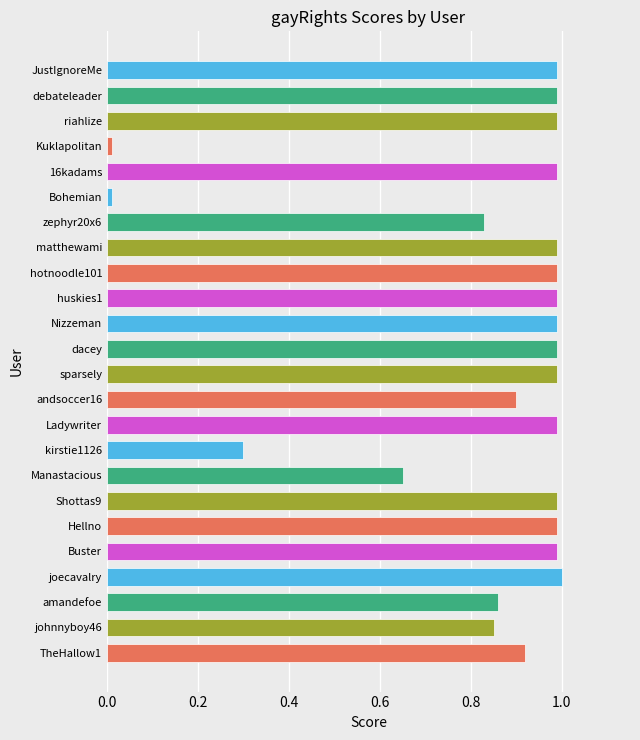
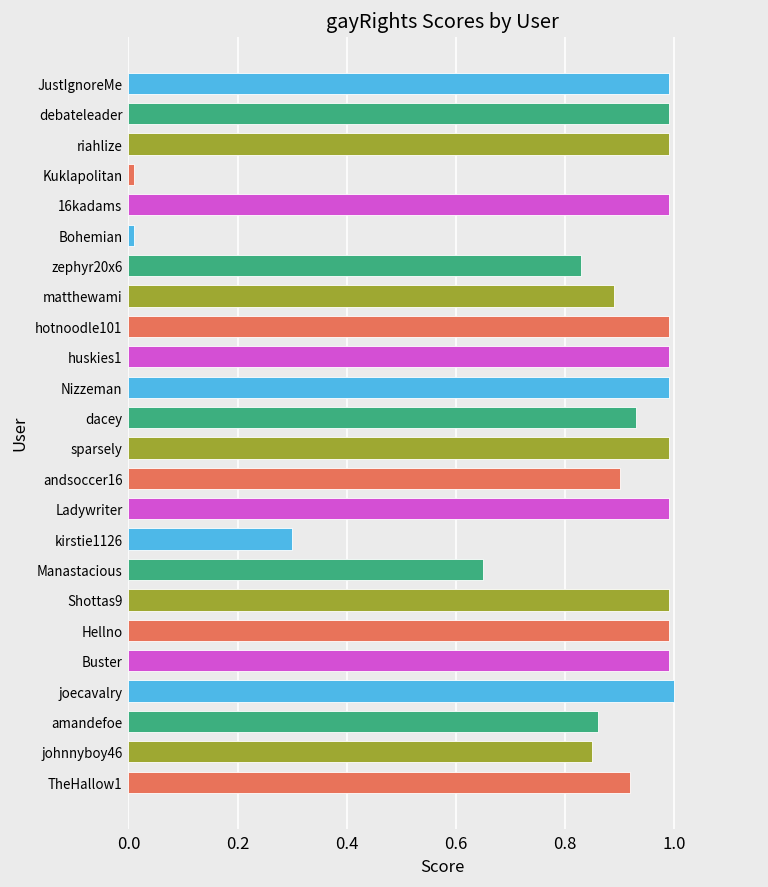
  {
    "JustIgnoreMe": 0.99,
    "debateleader": 0.99,
    "riahlize": 0.99,
    "Kuklapolitan": 0.01,
    "16kadams": 0.99,
    "Bohemian": 0.01,
    "zephyr20x6": 0.83,
-   "matthewami": 0.99,
+   "matthewami": 0.89,
    "hotnoodle101": 0.99,
    "huskies1": 0.99,
    "Nizzeman": 0.99,
-   "dacey": 0.99,
+   "dacey": 0.93,
    "sparsely": 0.99,
    "andsoccer16": 0.90,
    "Ladywriter": 0.99,
    "kirstie1126": 0.30,
    "Manastacious": 0.65,
    "Shottas9": 0.99,
    "Hellno": 0.99,
    "Buster": 0.99,
    "joecavalry": 1.00,
    "amandefoe": 0.86,
    "johnnyboy46": 0.85,
    "TheHallow1": 0.92
  }
